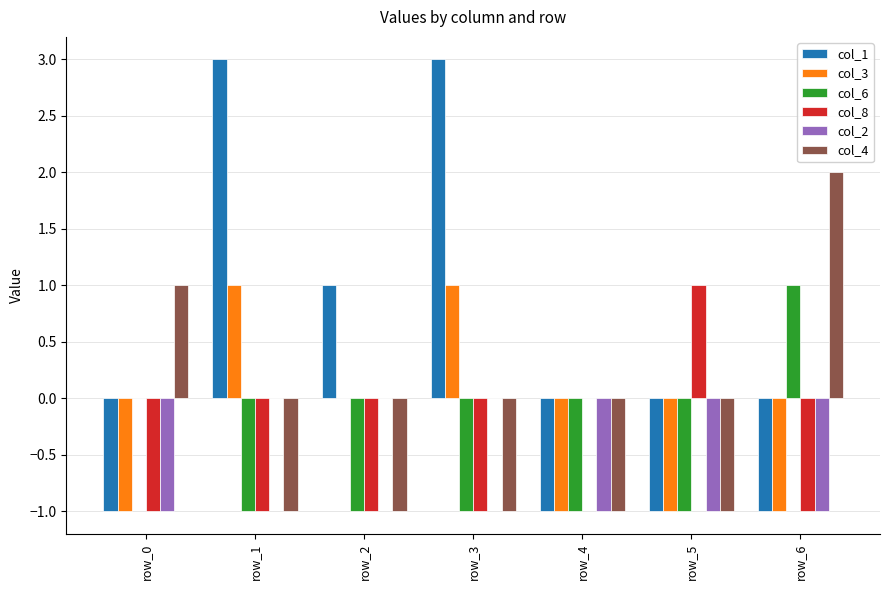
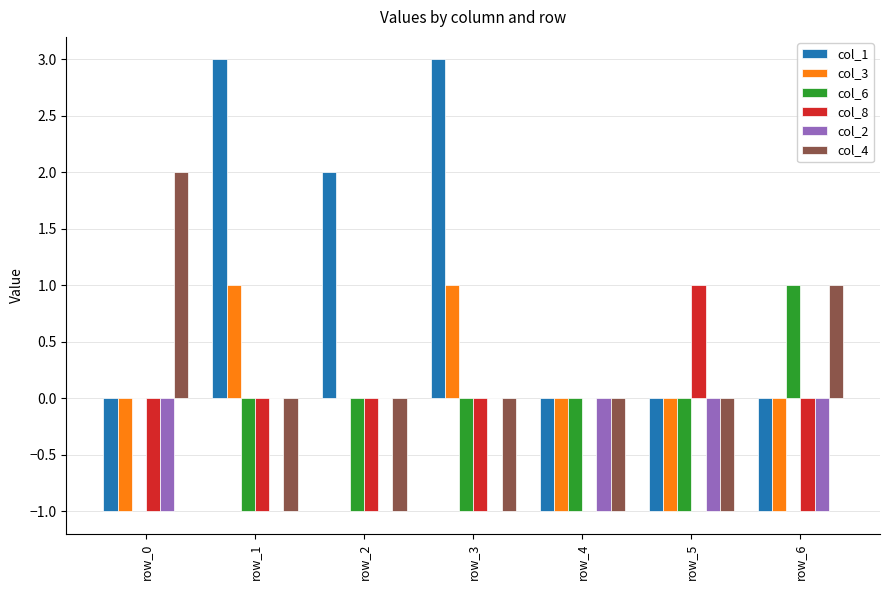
  {
    "col_1": {
      "row_0": -1,
      "row_1": 3,
-     "row_2": 1,
+     "row_2": 2,
      "row_3": 3,
      "row_4": -1,
      "row_5": -1,
      "row_6": -1
    },
    "col_3": {
      "row_0": -1,
      "row_1": 1,
      "row_2": 0,
      "row_3": 1,
      "row_4": -1,
      "row_5": -1,
      "row_6": -1
    },
    "col_6": {
      "row_0": 0,
      "row_1": -1,
      "row_2": -1,
      "row_3": -1,
      "row_4": -1,
      "row_5": -1,
      "row_6": 1
    },
    "col_8": {
      "row_0": -1,
      "row_1": -1,
      "row_2": -1,
      "row_3": -1,
      "row_4": 0,
      "row_5": 1,
      "row_6": -1
    },
    "col_2": {
      "row_0": -1,
      "row_1": 0,
      "row_2": 0,
      "row_3": 0,
      "row_4": -1,
      "row_5": -1,
      "row_6": -1
    },
    "col_4": {
-     "row_0": 1,
+     "row_0": 2,
      "row_1": -1,
      "row_2": -1,
      "row_3": -1,
      "row_4": -1,
      "row_5": -1,
-     "row_6": 2
+     "row_6": 1
    }
  }
